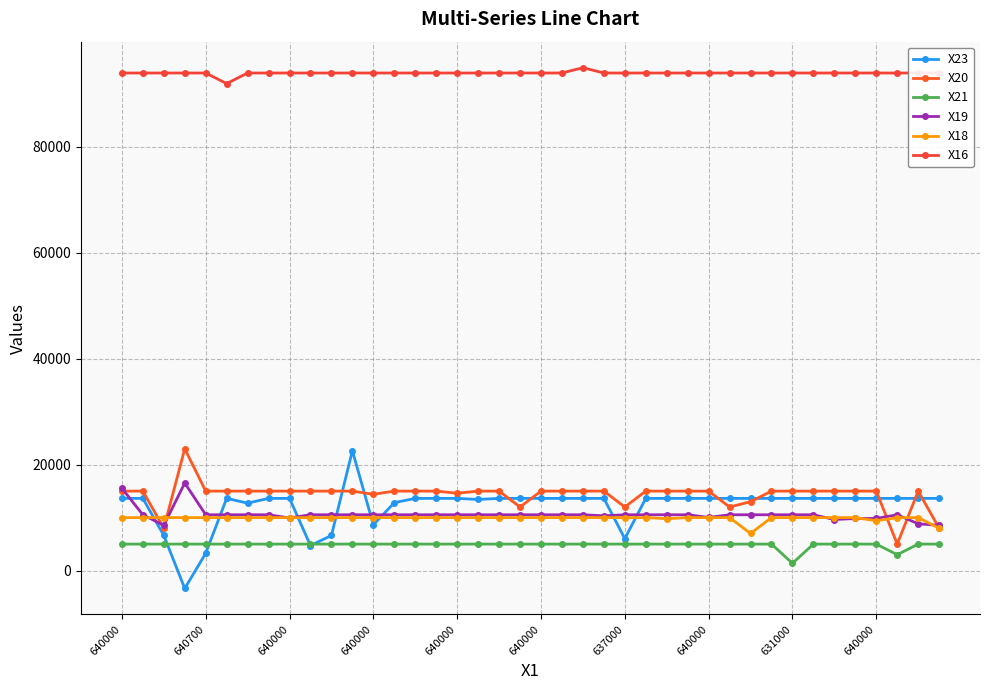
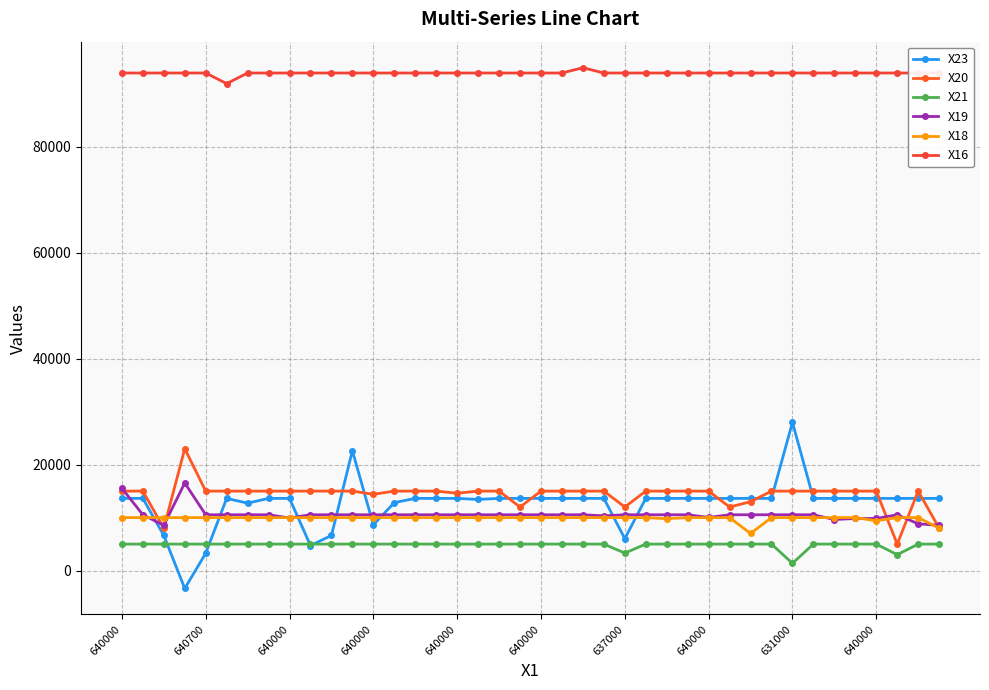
  {
    "X23": {
      "640700": 3000,
      "637000": 6000,
-     "631000": 14000
+     "631000": 28000
    },
    "X21": {
      "640700": 5000,
-     "637000": 5000,
+     "637000": 3000,
      "631000": 1000
    },
    "X19": {
      "640700": 11000,
      "637000": 11000,
      "631000": 11000
    },
    "X18": {
      "640700": 10000,
      "637000": 10000,
      "631000": 10000
    }
  }
